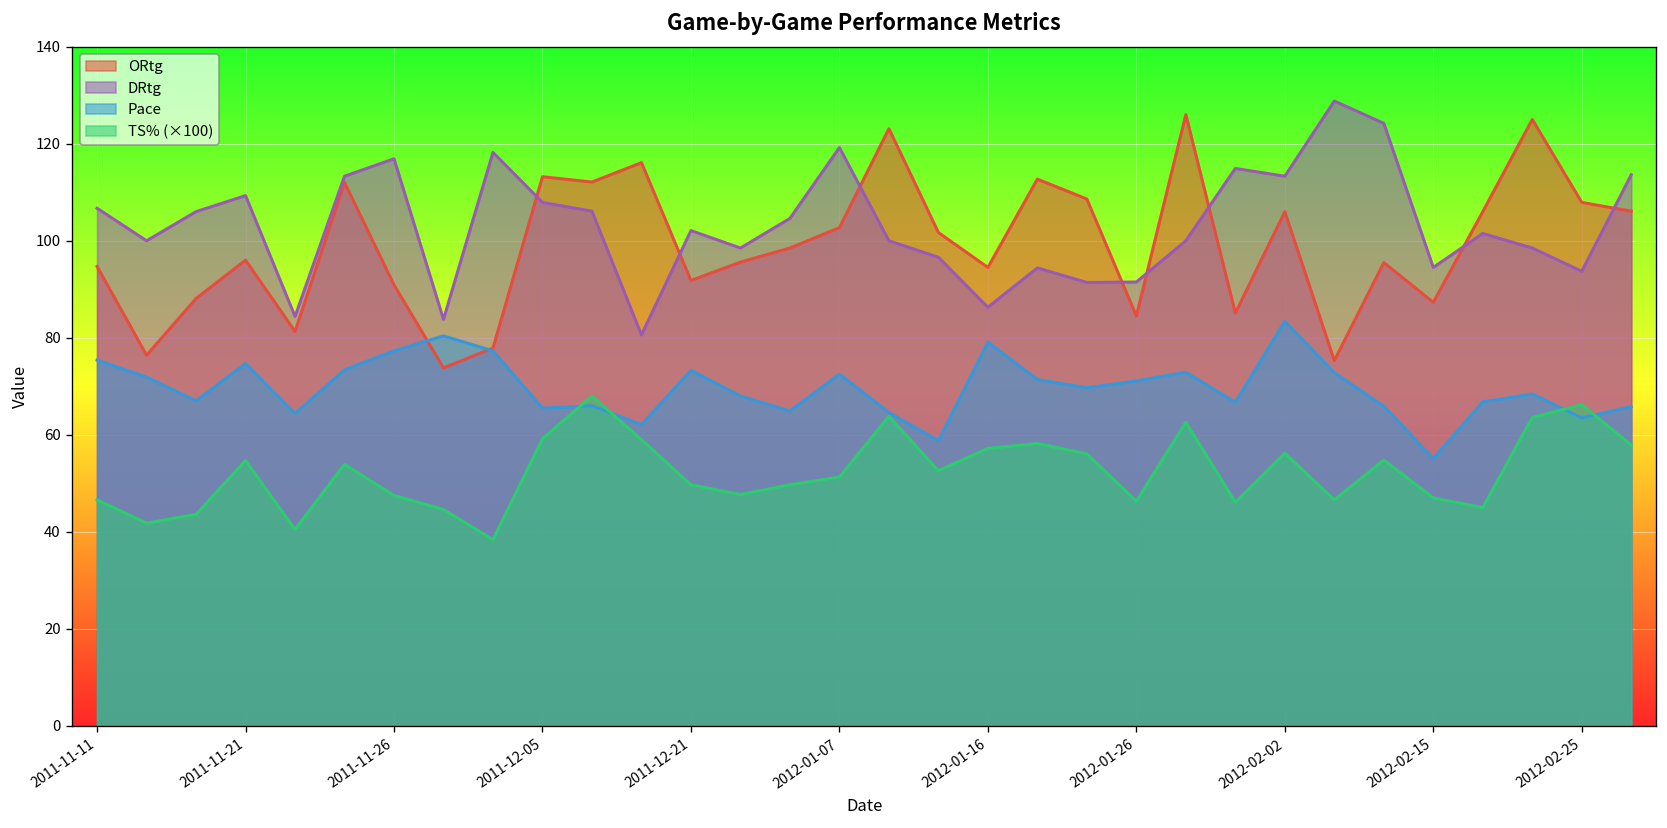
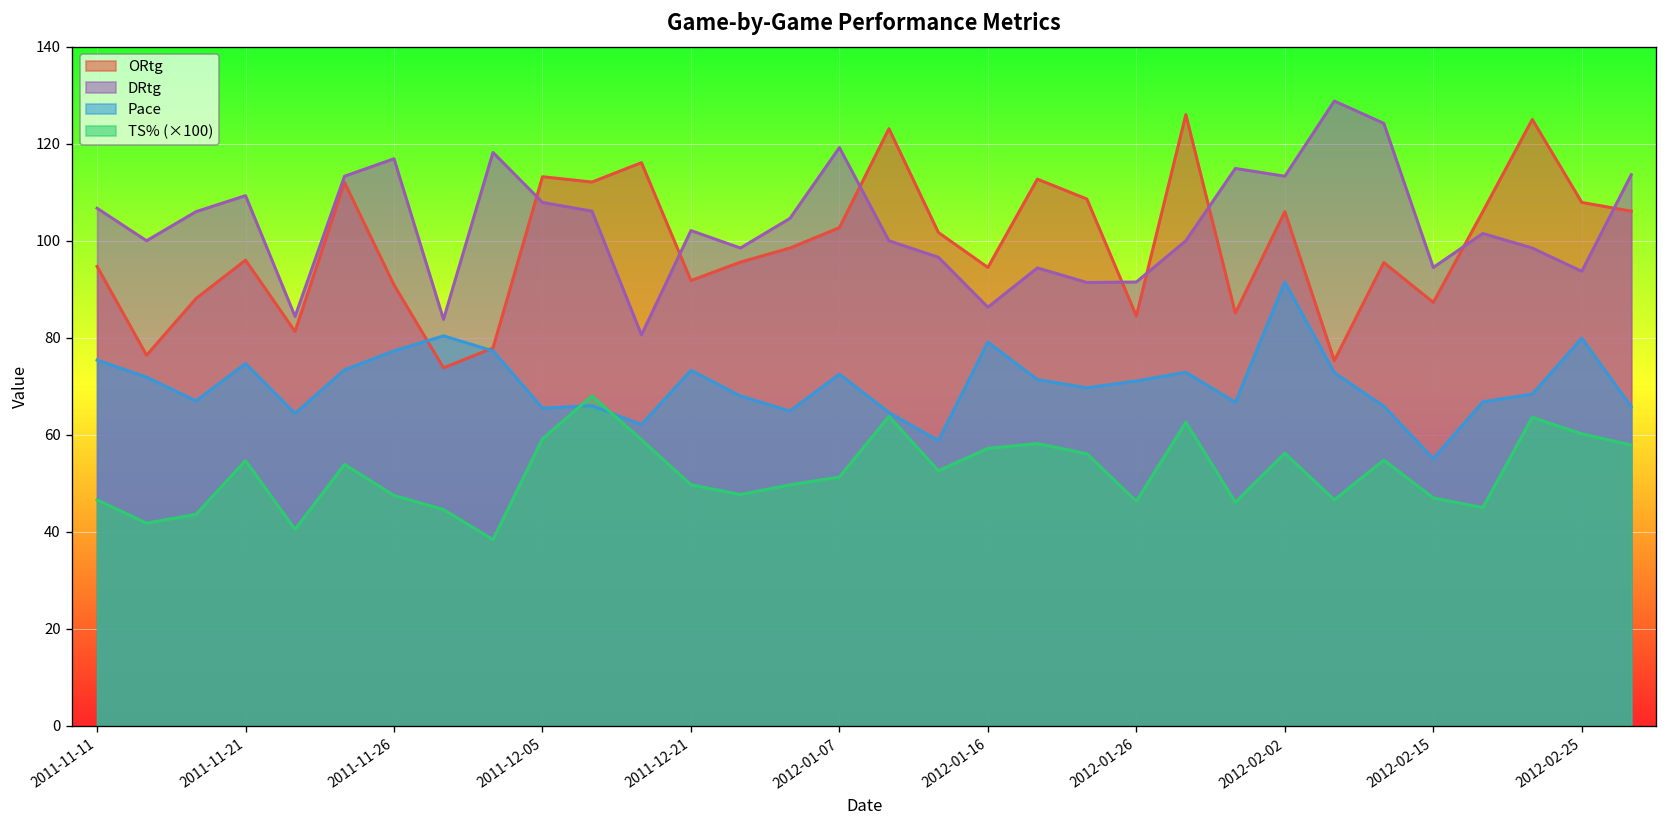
  {
    "ORtg": {
      "2011-11-11": 95,
      "2011-11-21": 96,
      "2011-11-26": 91,
      "2011-12-05": 113,
      "2011-12-21": 92,
      "2012-01-07": 103,
      "2012-01-16": 95,
      "2012-01-26": 85,
      "2012-02-02": 106,
      "2012-02-15": 87,
      "2012-02-25": 108
    },
    "DRtg": {
      "2011-11-11": 107,
      "2011-11-21": 109,
      "2011-11-26": 117,
      "2011-12-05": 108,
      "2011-12-21": 102,
      "2012-01-07": 119,
      "2012-01-16": 86,
      "2012-01-26": 92,
      "2012-02-02": 113,
      "2012-02-15": 95,
      "2012-02-25": 94
    },
    "Pace": {
      "2011-11-11": 75,
      "2011-11-21": 75,
      "2011-11-26": 77,
      "2011-12-05": 66,
      "2011-12-21": 73,
      "2012-01-07": 73,
      "2012-01-16": 79,
      "2012-01-26": 71,
-     "2012-02-02": 83,
+     "2012-02-02": 92,
      "2012-02-15": 55,
-     "2012-02-25": 64
+     "2012-02-25": 80
    },
    "TS% (×100)": {
      "2011-11-11": 47,
      "2011-11-21": 55,
      "2011-11-26": 48,
      "2011-12-05": 59,
      "2011-12-21": 50,
      "2012-01-07": 51,
      "2012-01-16": 57,
      "2012-01-26": 46,
      "2012-02-02": 56,
      "2012-02-15": 47,
-     "2012-02-25": 66
+     "2012-02-25": 60
    }
  }
